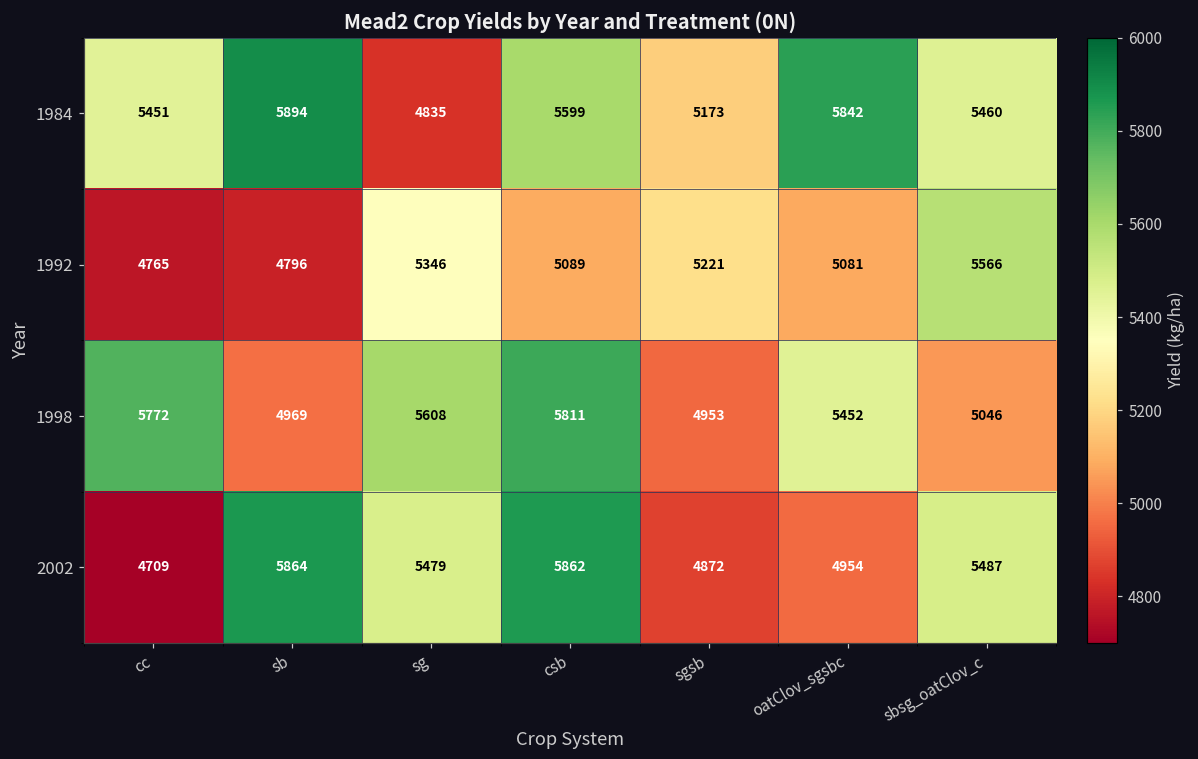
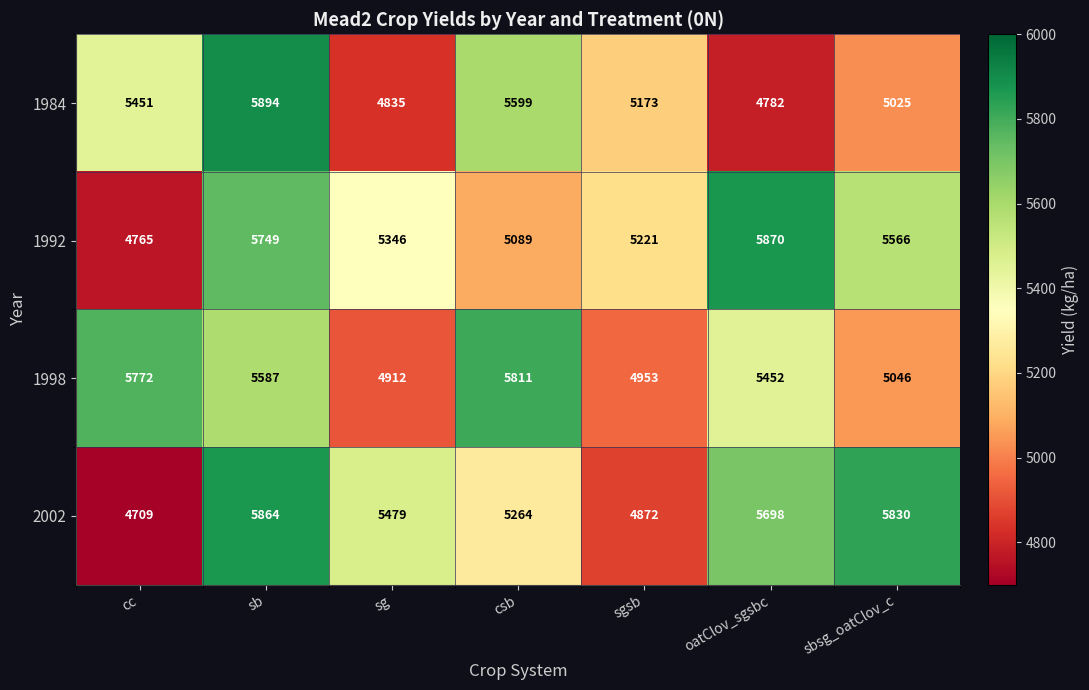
  {
    "1984": {
      "cc": 5451,
      "sb": 5894,
      "sg": 4835,
      "csb": 5599,
      "sgsb": 5173,
-     "oatClov_sgsbc": 5842,
-     "sbsg_oatClov_c": 5460
+     "oatClov_sgsbc": 4782,
+     "sbsg_oatClov_c": 5025
    },
    "1992": {
      "cc": 4765,
-     "sb": 4796,
+     "sb": 5749,
      "sg": 5346,
      "csb": 5089,
      "sgsb": 5221,
-     "oatClov_sgsbc": 5081,
+     "oatClov_sgsbc": 5870,
      "sbsg_oatClov_c": 5566
    },
    "1998": {
      "cc": 5772,
-     "sb": 4969,
-     "sg": 5608,
+     "sb": 5587,
+     "sg": 4912,
      "csb": 5811,
      "sgsb": 4953,
      "oatClov_sgsbc": 5452,
      "sbsg_oatClov_c": 5046
    },
    "2002": {
      "cc": 4709,
      "sb": 5864,
      "sg": 5479,
-     "csb": 5862,
+     "csb": 5264,
      "sgsb": 4872,
-     "oatClov_sgsbc": 4954,
-     "sbsg_oatClov_c": 5487
+     "oatClov_sgsbc": 5698,
+     "sbsg_oatClov_c": 5830
    }
  }
